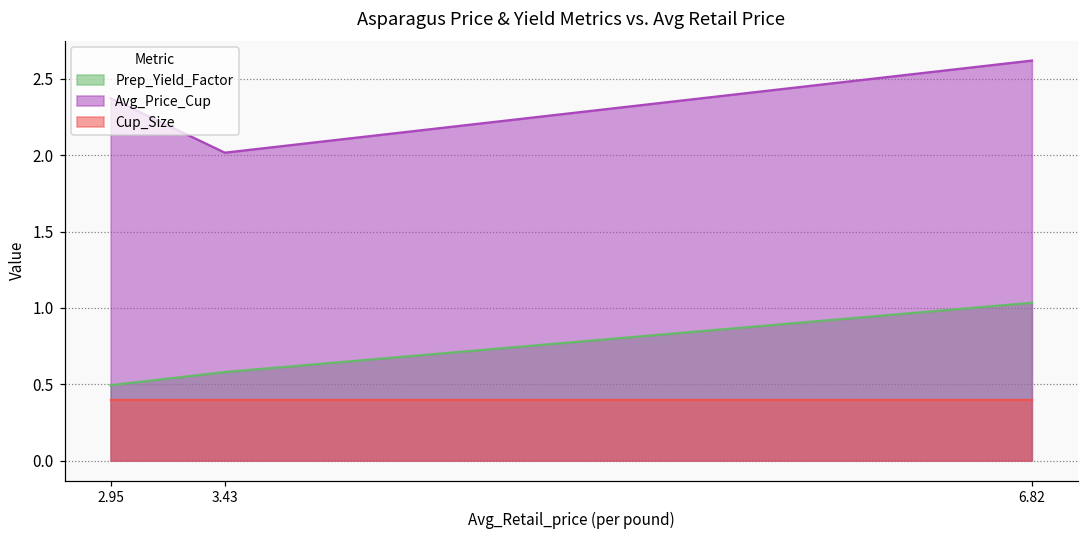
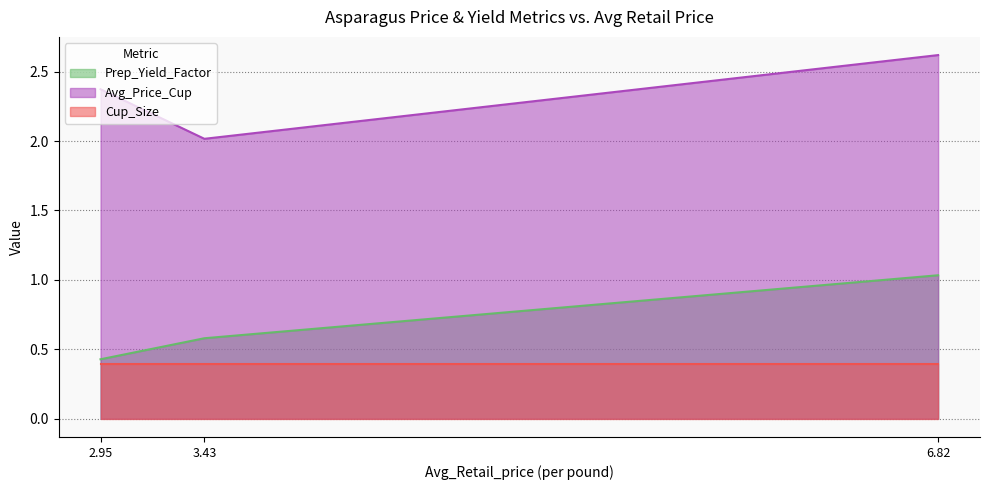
  {
    "Prep_Yield_Factor": {
-     "2.95": 0.49,
+     "2.95": 0.43,
      "3.43": 0.58,
      "6.82": 1.03
    },
    "Avg_Price_Cup": {
      "3.43": 2.02,
      "6.82": 2.62
    },
    "Cup_Size": {
      "2.95": 0.40,
      "3.43": 0.40,
      "6.82": 0.40
    }
  }
